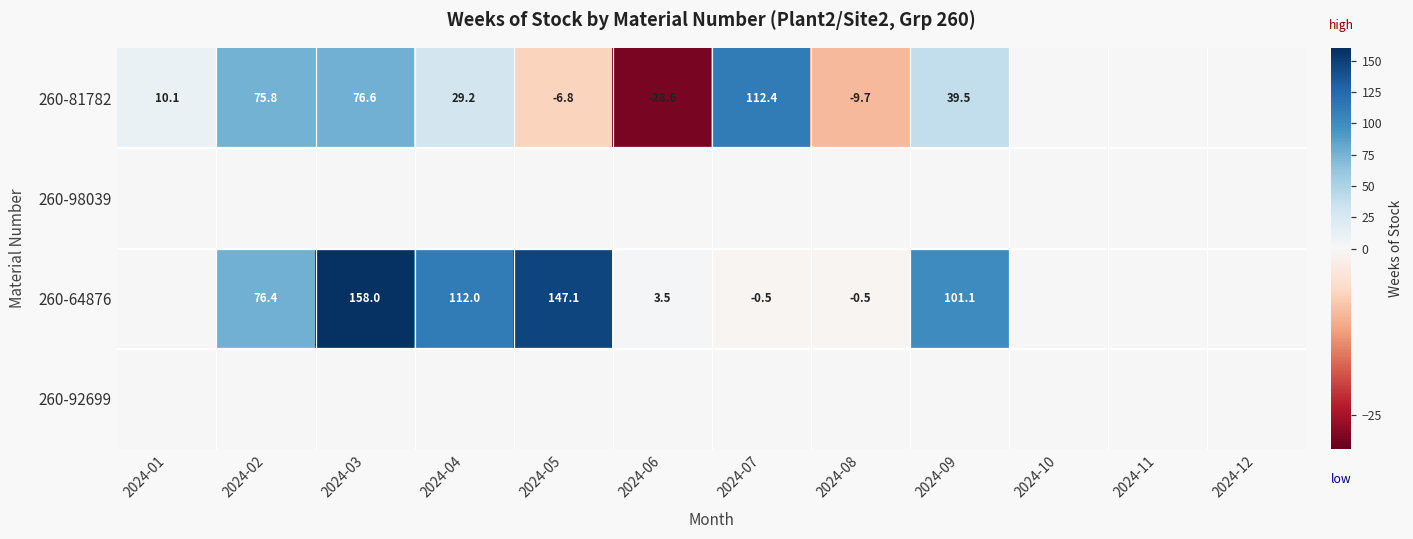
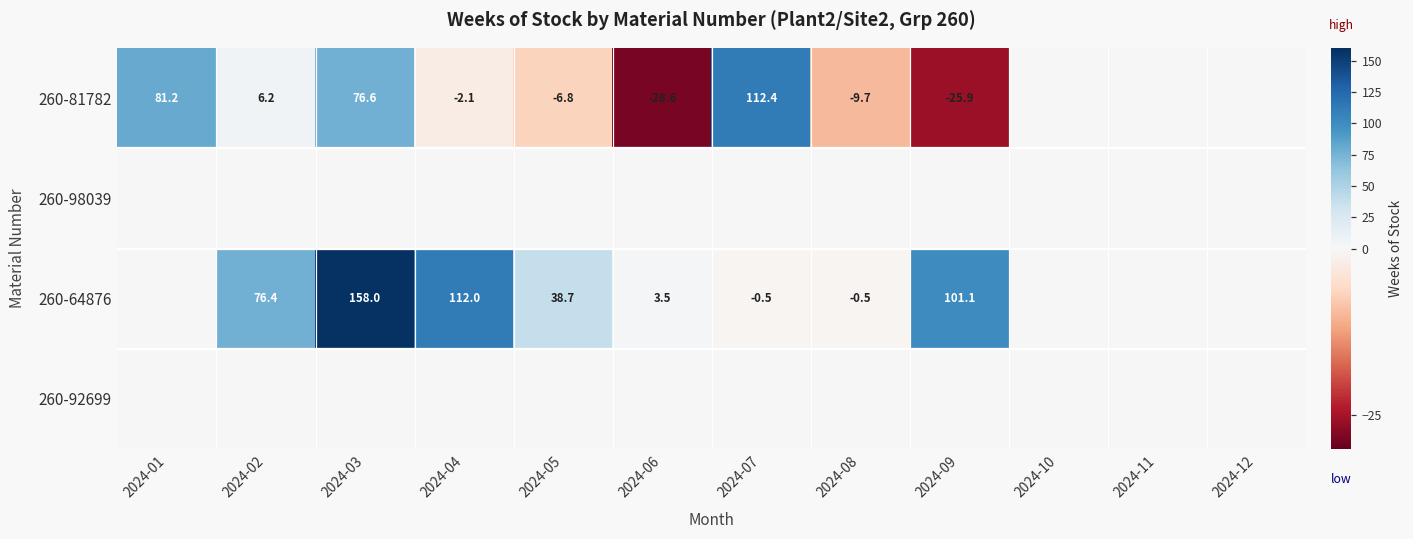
  {
    "260-81782": {
-     "2024-01": 10.1,
-     "2024-02": 75.8,
+     "2024-01": 81.2,
+     "2024-02": 6.2,
      "2024-03": 76.6,
-     "2024-04": 29.2,
+     "2024-04": -2.1,
      "2024-05": -6.8,
      "2024-06": -28.6,
      "2024-07": 112.4,
      "2024-08": -9.7,
-     "2024-09": 39.5
+     "2024-09": -25.9
    },
    "260-64876": {
      "2024-02": 76.4,
      "2024-03": 158.0,
      "2024-04": 112.0,
-     "2024-05": 147.1,
+     "2024-05": 38.7,
      "2024-06": 3.5,
      "2024-07": -0.5,
      "2024-08": -0.5,
      "2024-09": 101.1
    }
  }
